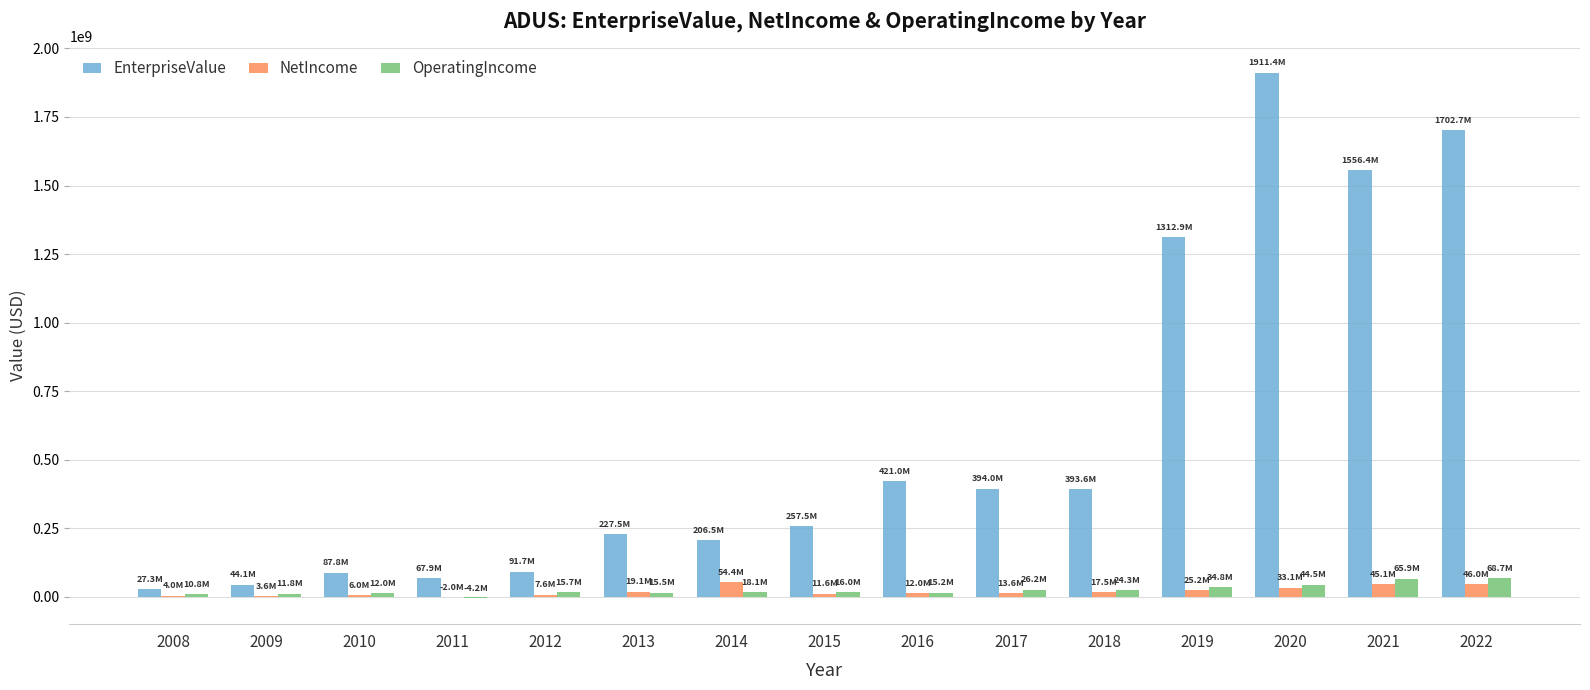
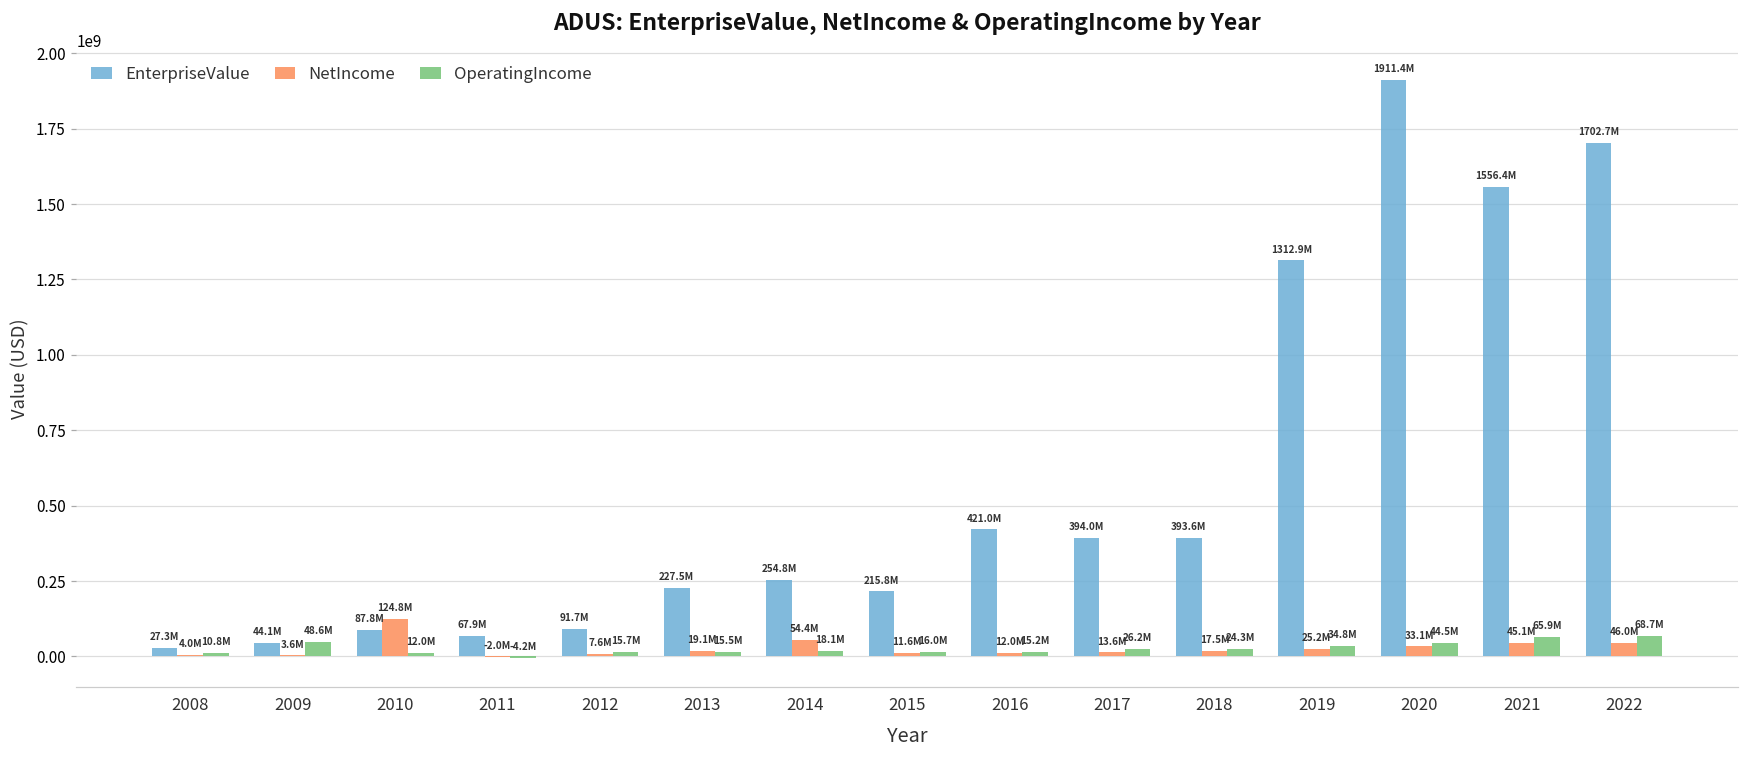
  {
    "EnterpriseValue": {
      "2008": "27.3M",
      "2009": "44.1M",
      "2010": "87.8M",
      "2011": "67.9M",
      "2012": "91.7M",
      "2013": "227.5M",
-     "2014": "206.5M",
-     "2015": "257.5M",
+     "2014": "254.8M",
+     "2015": "215.8M",
      "2016": "421.0M",
      "2017": "394.0M",
      "2018": "393.6M",
      "2019": "1312.9M",
      "2020": "1911.4M",
      "2021": "1556.4M",
      "2022": "1702.7M"
    },
    "NetIncome": {
      "2008": "4.0M",
      "2009": "3.6M",
-     "2010": "6.0M",
+     "2010": "124.8M",
      "2011": "-2.0M",
      "2012": "7.6M",
      "2013": "19.1M",
      "2014": "54.4M",
      "2015": "11.6M",
      "2016": "12.0M",
      "2017": "13.6M",
      "2018": "17.5M",
      "2019": "25.2M",
      "2020": "33.1M",
      "2021": "45.1M",
      "2022": "46.0M"
    },
    "OperatingIncome": {
      "2008": "10.8M",
-     "2009": "11.8M",
+     "2009": "48.6M",
      "2010": "12.0M",
      "2011": "-4.2M",
      "2012": "15.7M",
      "2013": "15.5M",
      "2014": "18.1M",
      "2015": "16.0M",
      "2016": "15.2M",
      "2017": "26.2M",
      "2018": "24.3M",
      "2019": "34.8M",
      "2020": "44.5M",
      "2021": "65.9M",
      "2022": "68.7M"
    }
  }
